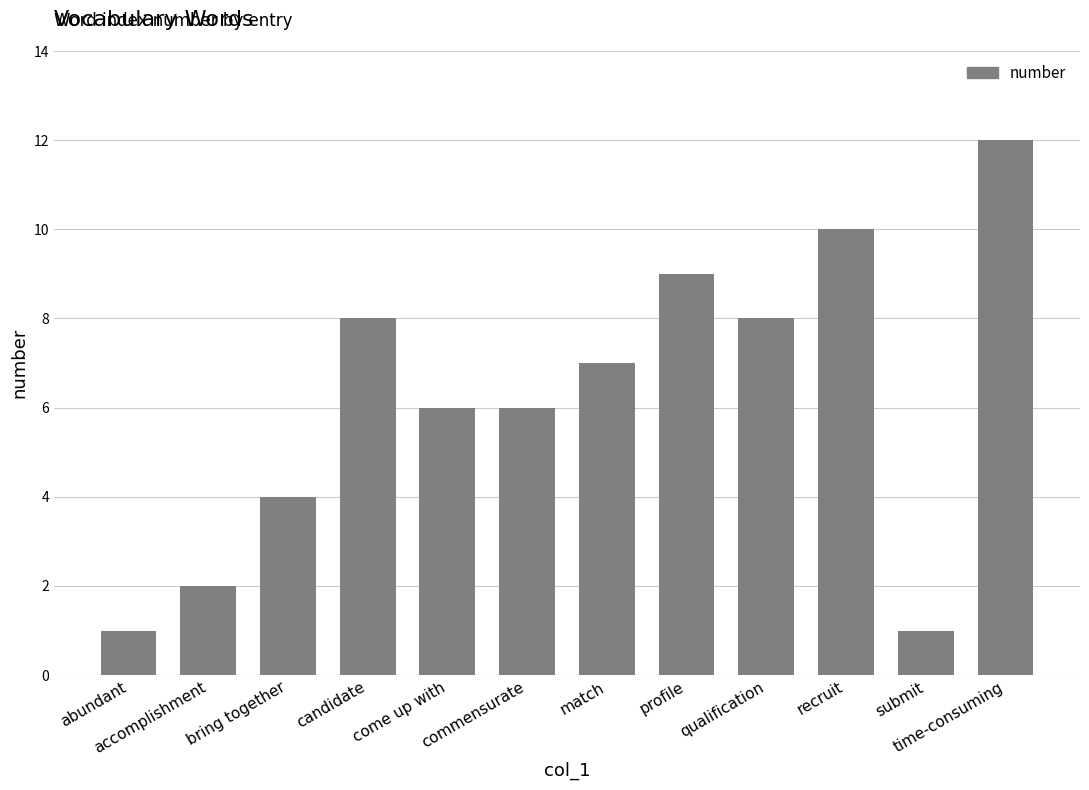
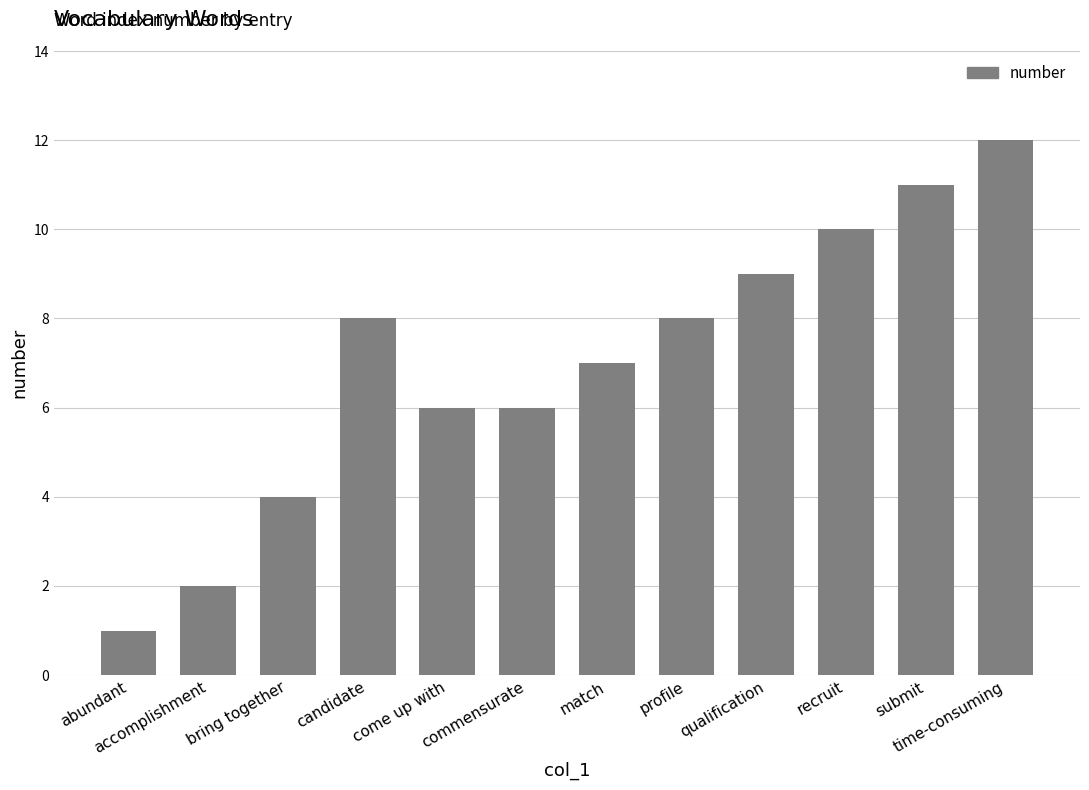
  {
    "abundant": 1,
    "accomplishment": 2,
    "bring together": 4,
    "candidate": 8,
    "come up with": 6,
    "commensurate": 6,
    "match": 7,
-   "profile": 9,
-   "qualification": 8,
+   "profile": 8,
+   "qualification": 9,
    "recruit": 10,
-   "submit": 1,
+   "submit": 11,
    "time-consuming": 12
  }
